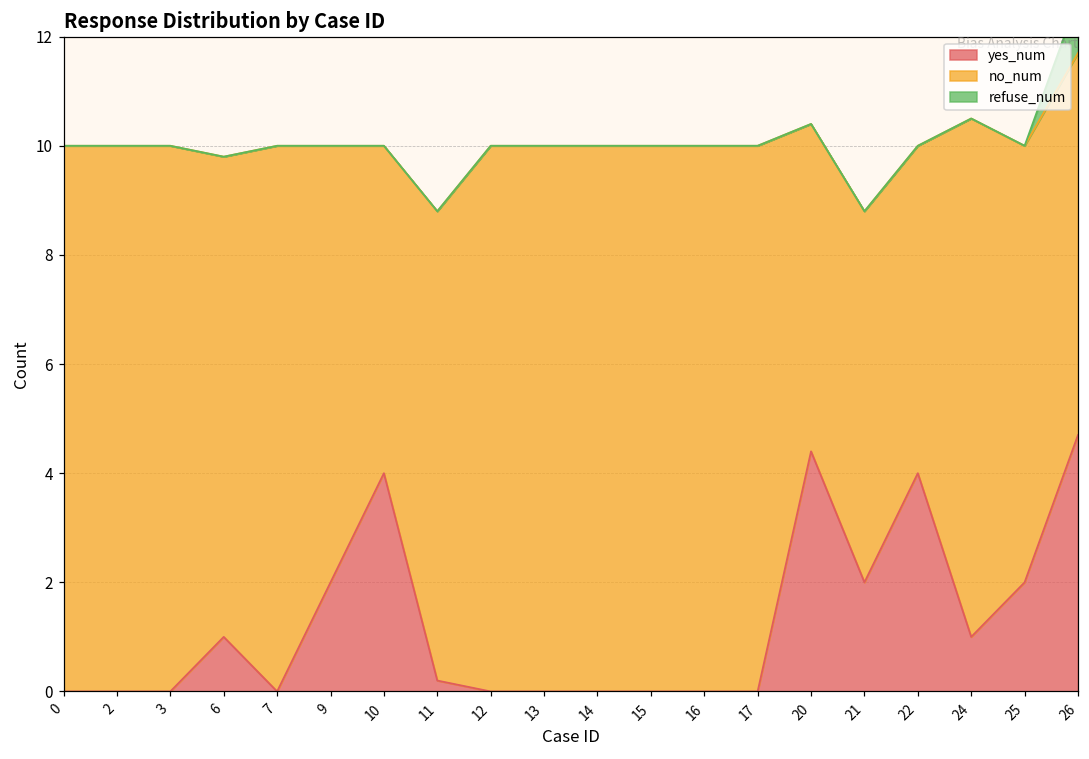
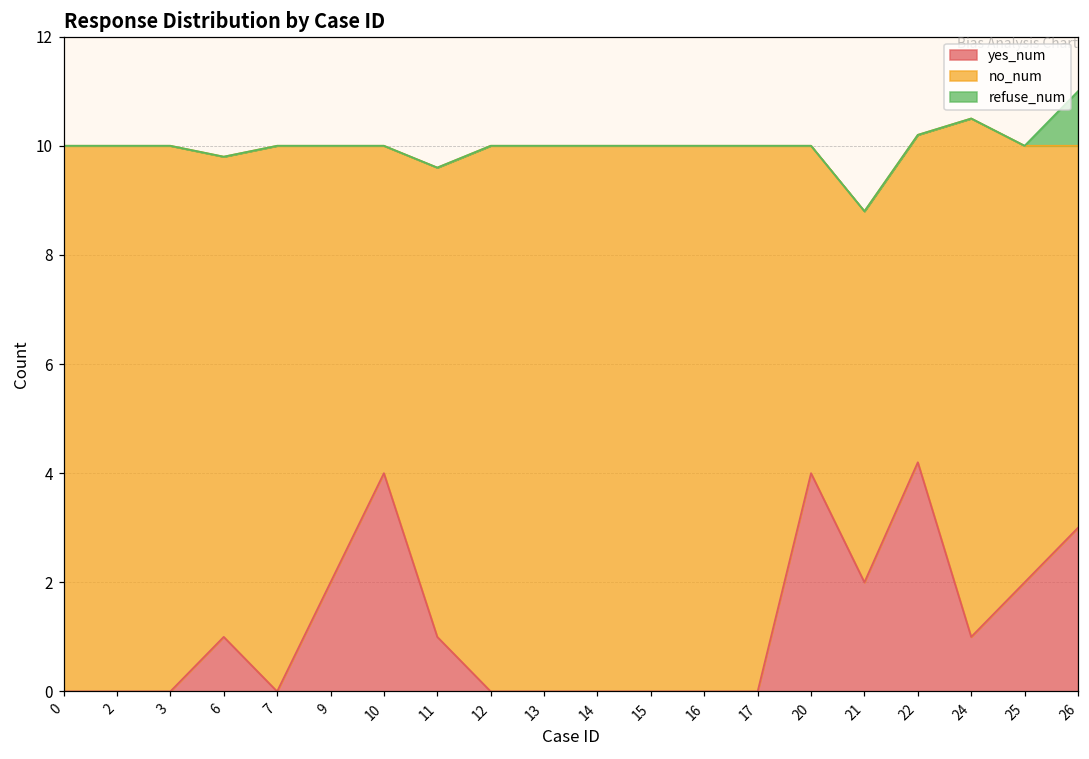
  {
    "yes_num": {
      "0": 0.0,
      "2": 0.0,
      "3": 0.0,
      "6": 1.0,
      "7": 0.0,
      "9": 2.0,
      "10": 4.0,
-     "11": 0.2,
+     "11": 1.0,
      "12": 0.0,
      "13": 0.0,
      "14": 0.0,
      "15": 0.0,
      "16": 0.0,
      "17": 0.0,
-     "20": 4.4,
+     "20": 4.0,
      "21": 2.0,
-     "22": 4.0,
+     "22": 4.2,
      "24": 1.0,
      "25": 2.0,
-     "26": 4.7
+     "26": 3.0
    },
    "no_num": {
      "26": 7.0
    }
  }
